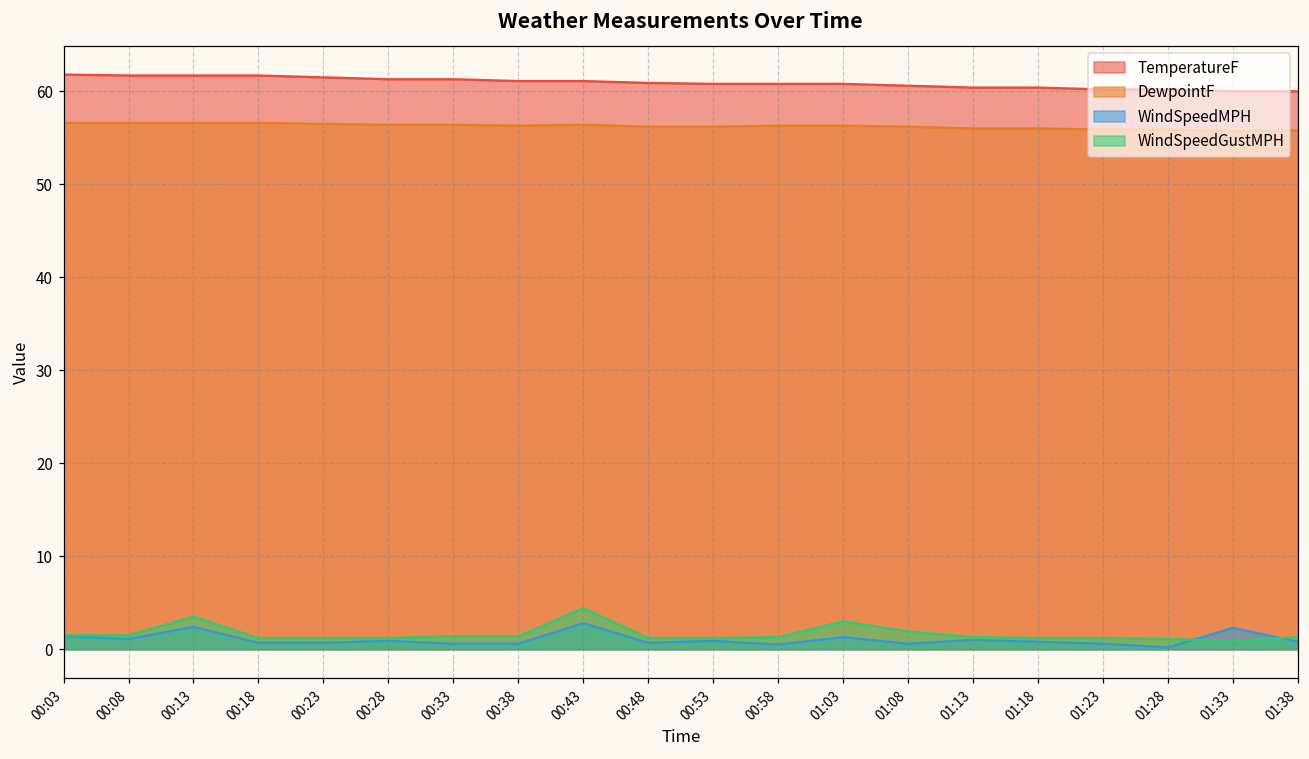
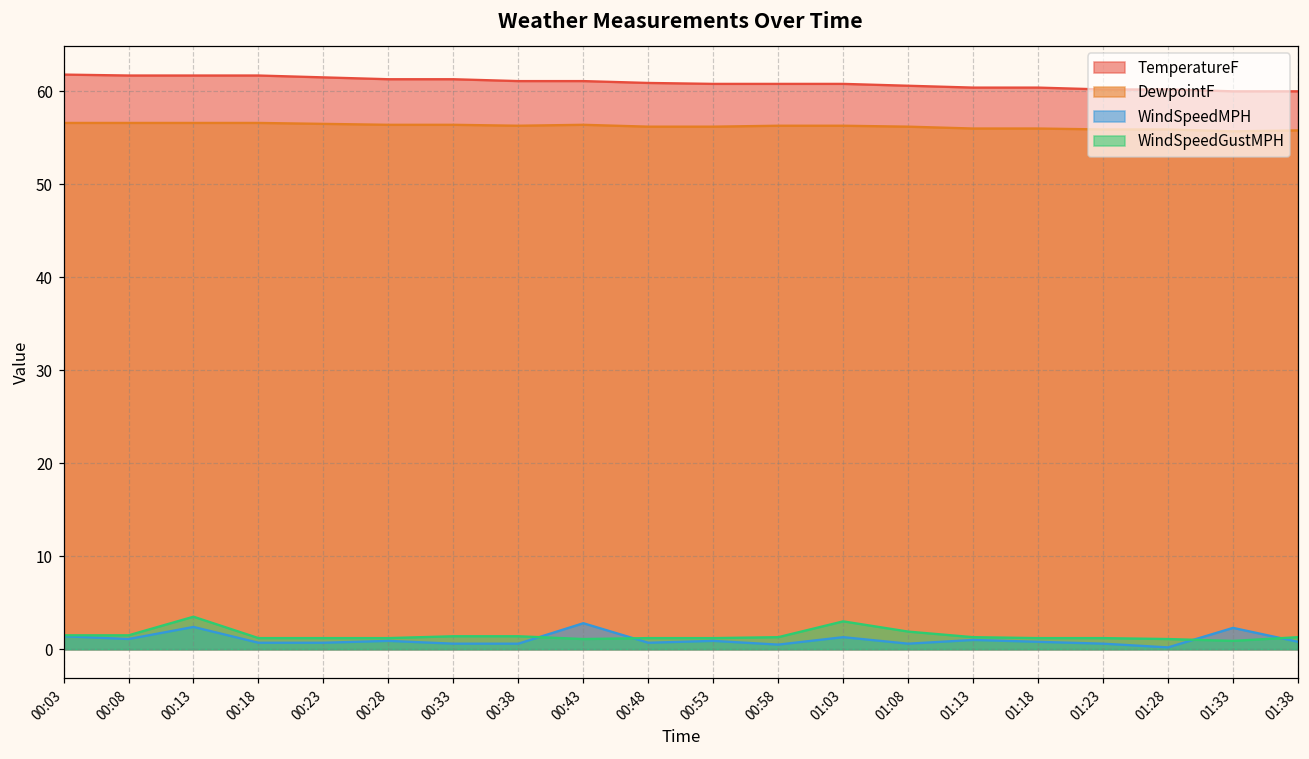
  {
    "WindSpeedMPH": {
      "00:08": 1,
      "00:13": 2,
      "00:18": 1,
      "00:23": 1,
      "00:33": 1,
      "00:38": 1,
      "00:43": 3,
      "00:48": 1,
      "00:58": 1,
      "01:03": 1,
      "01:08": 1,
      "01:13": 1,
      "01:18": 1,
      "01:23": 1,
      "01:28": 0,
      "01:33": 2,
      "01:38": 1
    },
    "WindSpeedGustMPH": {
      "00:08": 2,
      "00:13": 4,
      "00:18": 1,
      "00:23": 1,
      "00:33": 1,
      "00:38": 1,
-     "00:43": 4,
+     "00:43": 1,
      "00:48": 1,
      "00:58": 1,
      "01:03": 3,
      "01:08": 2,
      "01:13": 1,
      "01:18": 1,
      "01:23": 1,
      "01:28": 1,
      "01:33": 1,
      "01:38": 1
    }
  }
